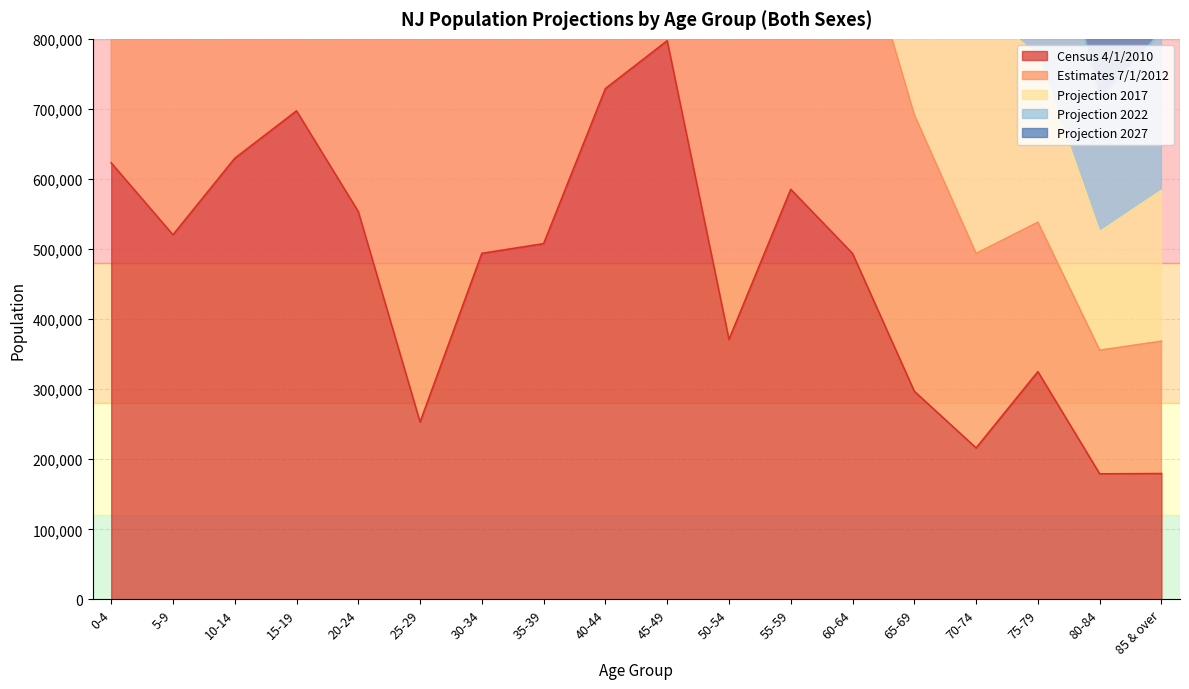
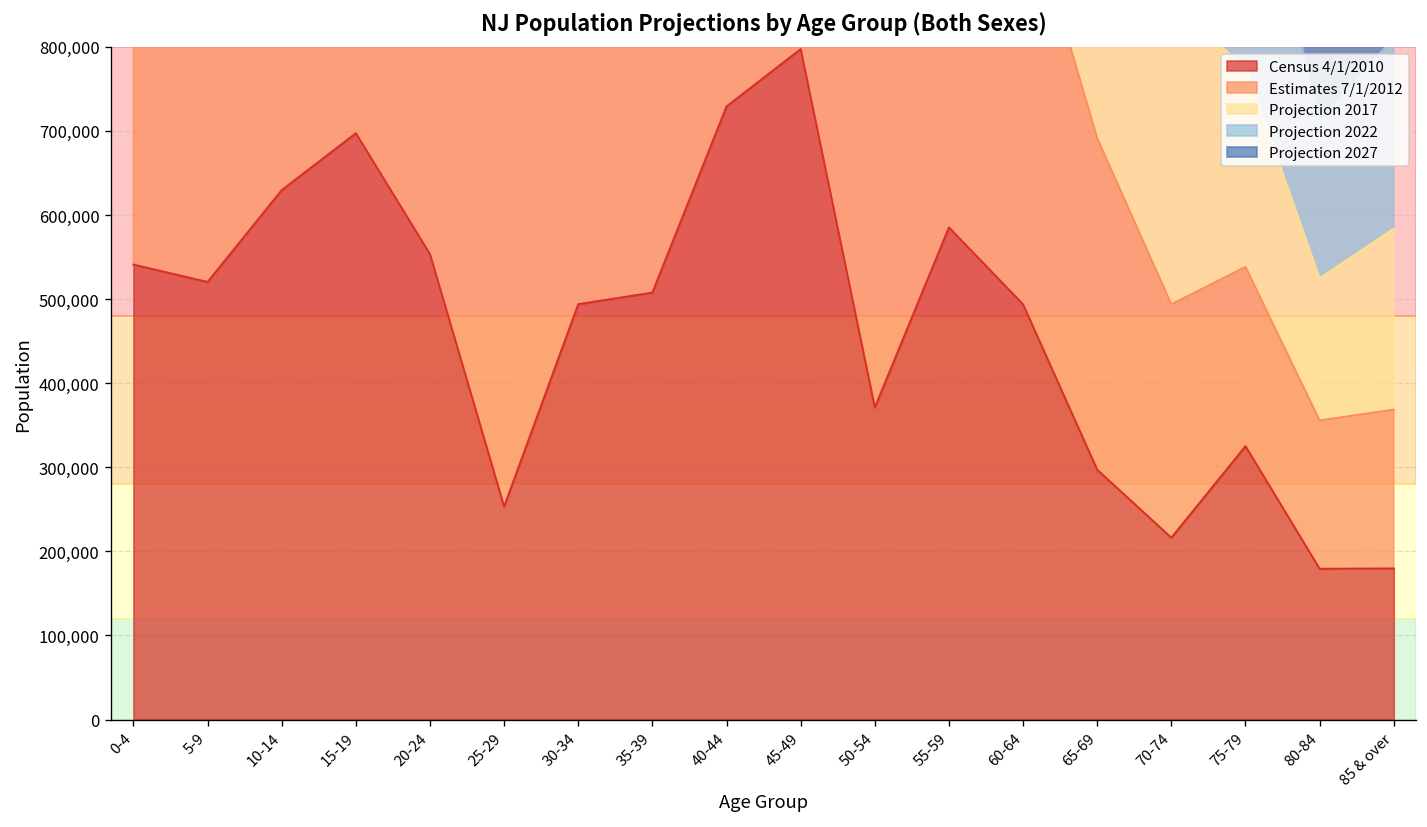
  {
    "Census 4/1/2010": {
-     "0-4": "620,000",
+     "0-4": "540,000",
      "5-9": "520,000",
      "10-14": "630,000",
      "15-19": "700,000",
      "20-24": "550,000",
      "25-29": "250,000",
      "30-34": "490,000",
      "35-39": "510,000",
      "40-44": "730,000",
      "45-49": "800,000",
      "50-54": "370,000",
      "55-59": "590,000",
      "60-64": "490,000",
      "65-69": "300,000",
      "70-74": "220,000",
      "75-79": "330,000",
      "80-84": "180,000",
      "85 & over": "180,000"
    },
    "Estimates 7/1/2012": {
      "65-69": "390,000",
      "70-74": "280,000",
      "75-79": "210,000",
      "80-84": "180,000",
      "85 & over": "190,000"
    },
    "Projection 2017": {
      "80-84": "170,000",
      "85 & over": "220,000"
    }
  }
